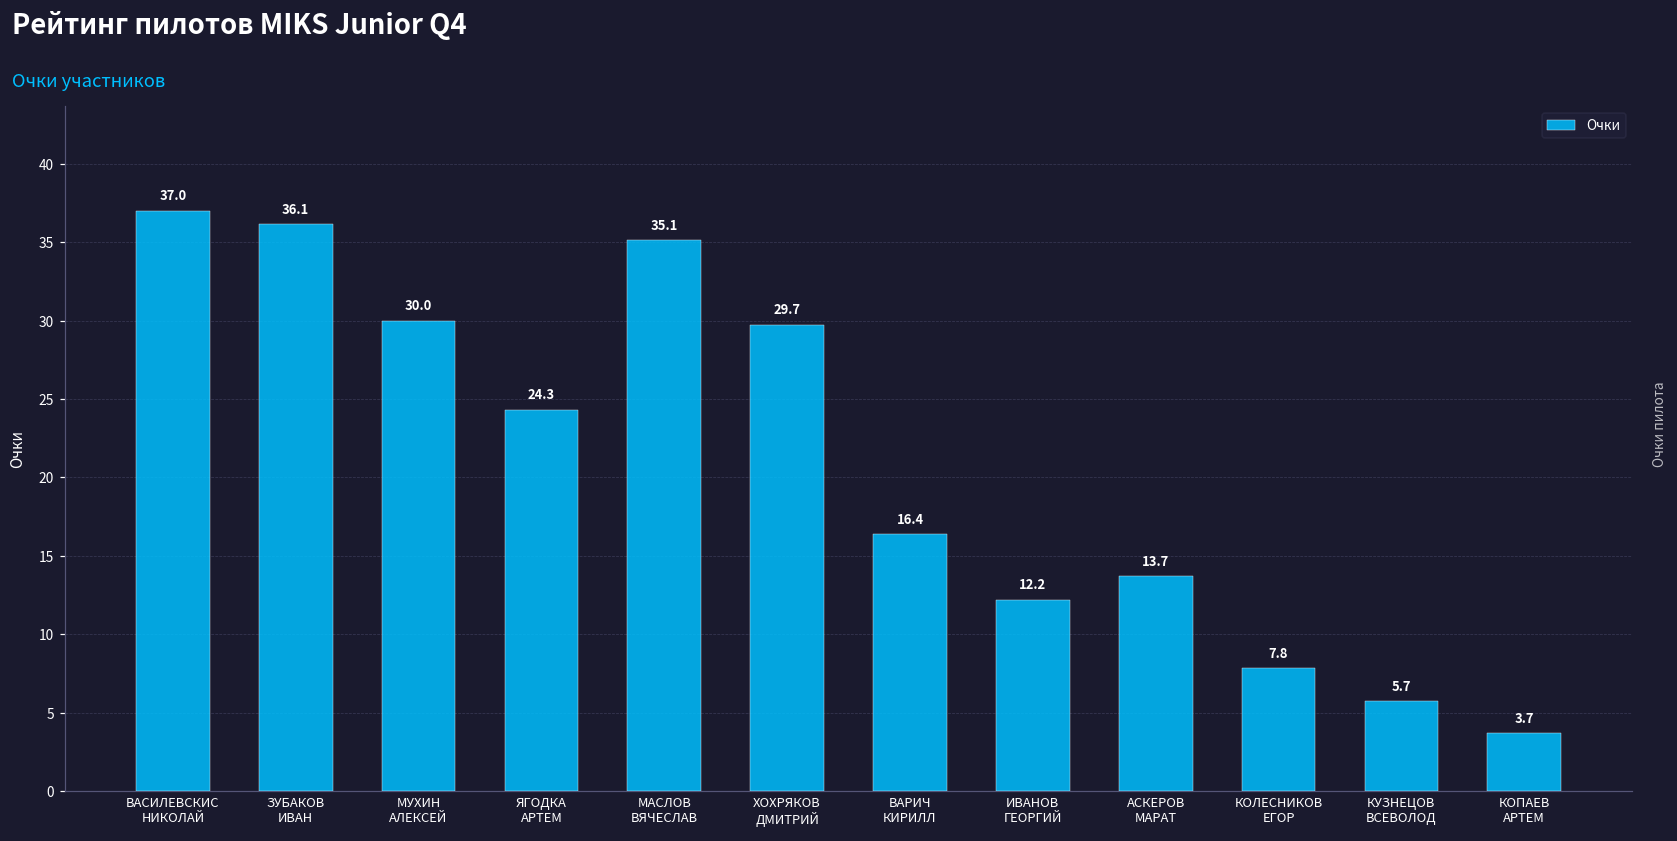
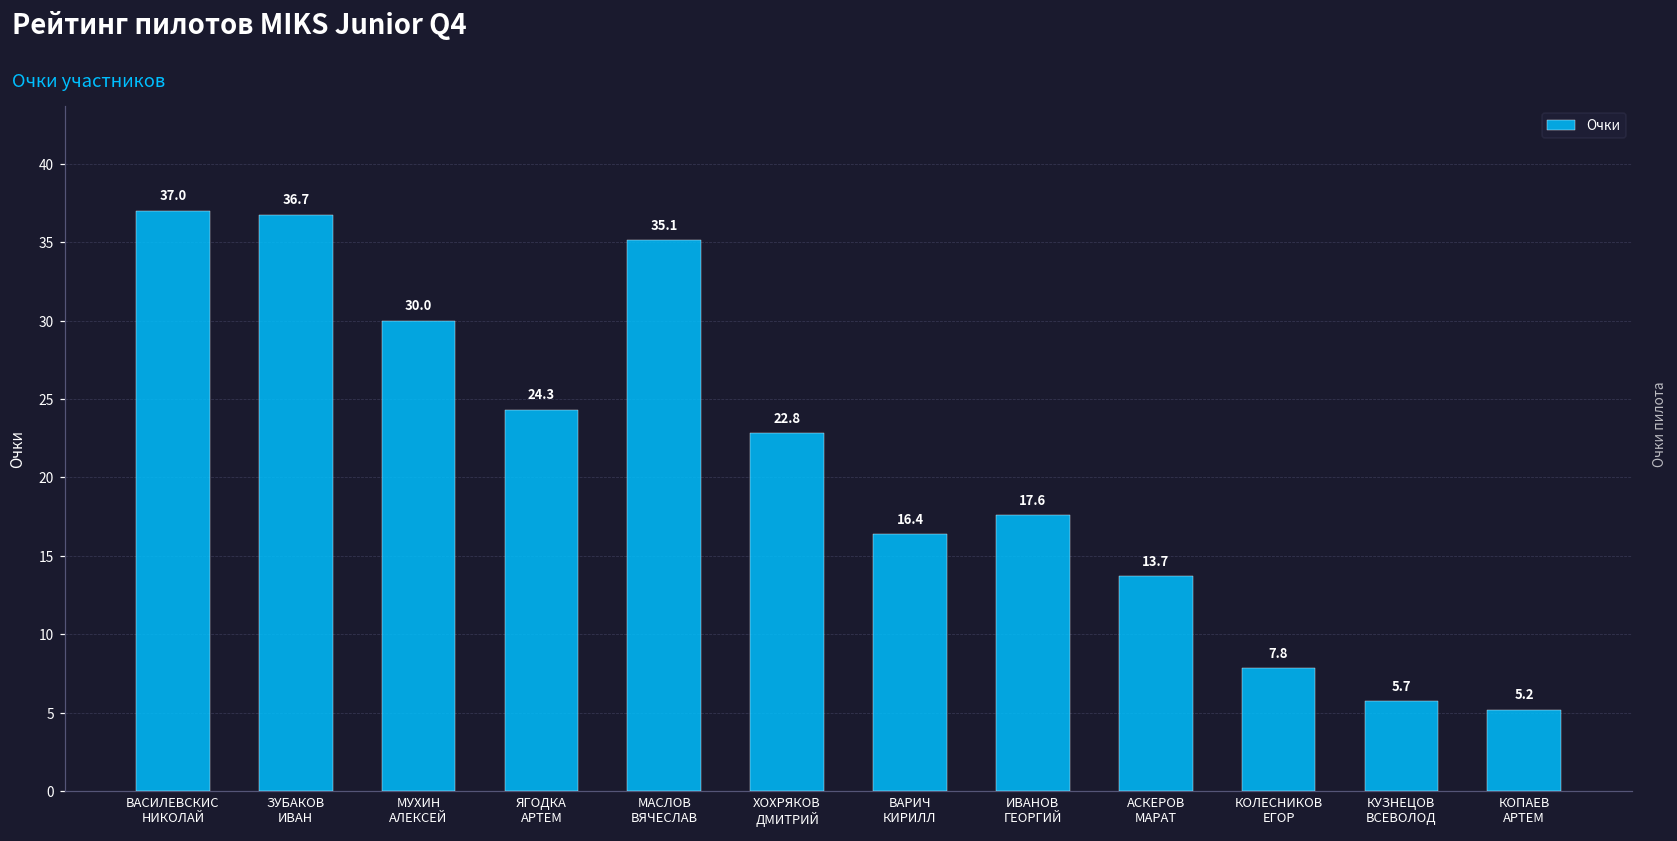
  {
    "ВАСИЛЕВСКИС НИКОЛАЙ": 37.0,
-   "ЗУБАКОВ ИВАН": 36.1,
+   "ЗУБАКОВ ИВАН": 36.7,
    "МУХИН АЛЕКСЕЙ": 30.0,
    "ЯГОДКА АРТЕМ": 24.3,
    "МАСЛОВ ВЯЧЕСЛАВ": 35.1,
-   "ХОХРЯКОВ ДМИТРИЙ": 29.7,
+   "ХОХРЯКОВ ДМИТРИЙ": 22.8,
    "ВАРИЧ КИРИЛЛ": 16.4,
-   "ИВАНОВ ГЕОРГИЙ": 12.2,
+   "ИВАНОВ ГЕОРГИЙ": 17.6,
    "АСКЕРОВ МАРАТ": 13.7,
    "КОЛЕСНИКОВ ЕГОР": 7.8,
    "КУЗНЕЦОВ ВСЕВОЛОД": 5.7,
-   "КОПАЕВ АРТЕМ": 3.7
+   "КОПАЕВ АРТЕМ": 5.2
  }
